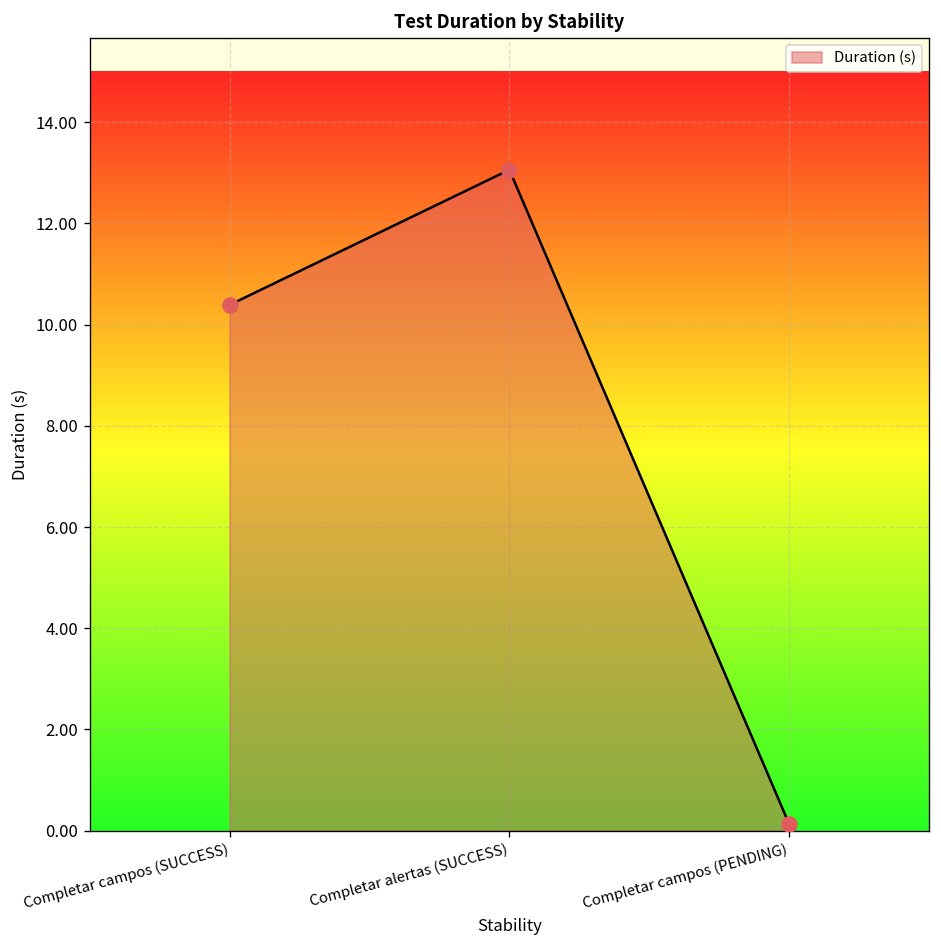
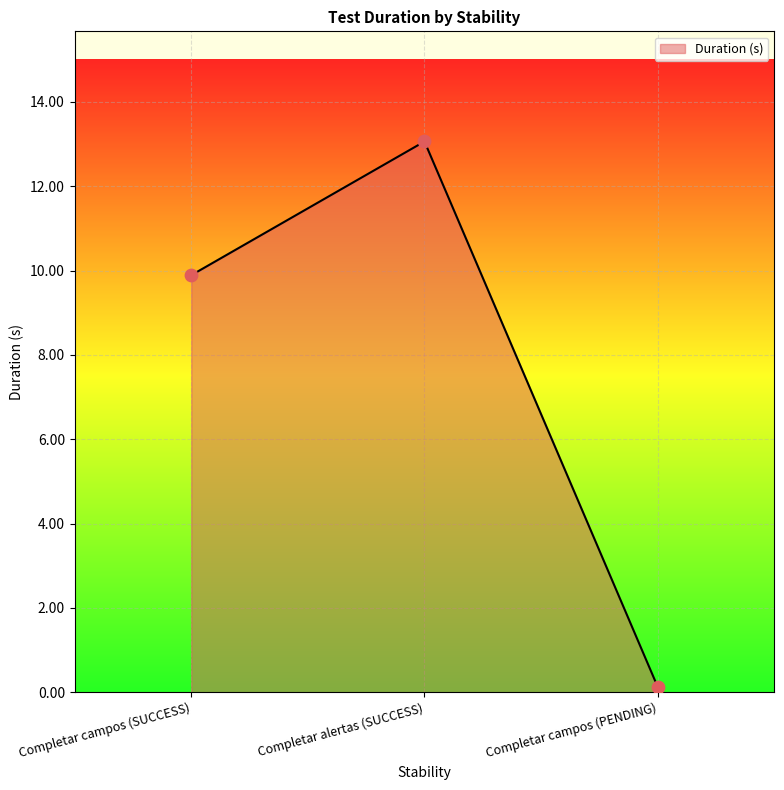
  {
-   "Completar campos (SUCCESS)": 10.4,
+   "Completar campos (SUCCESS)": 9.9,
    "Completar alertas (SUCCESS)": 13.1,
    "Completar campos (PENDING)": 0.1
  }
